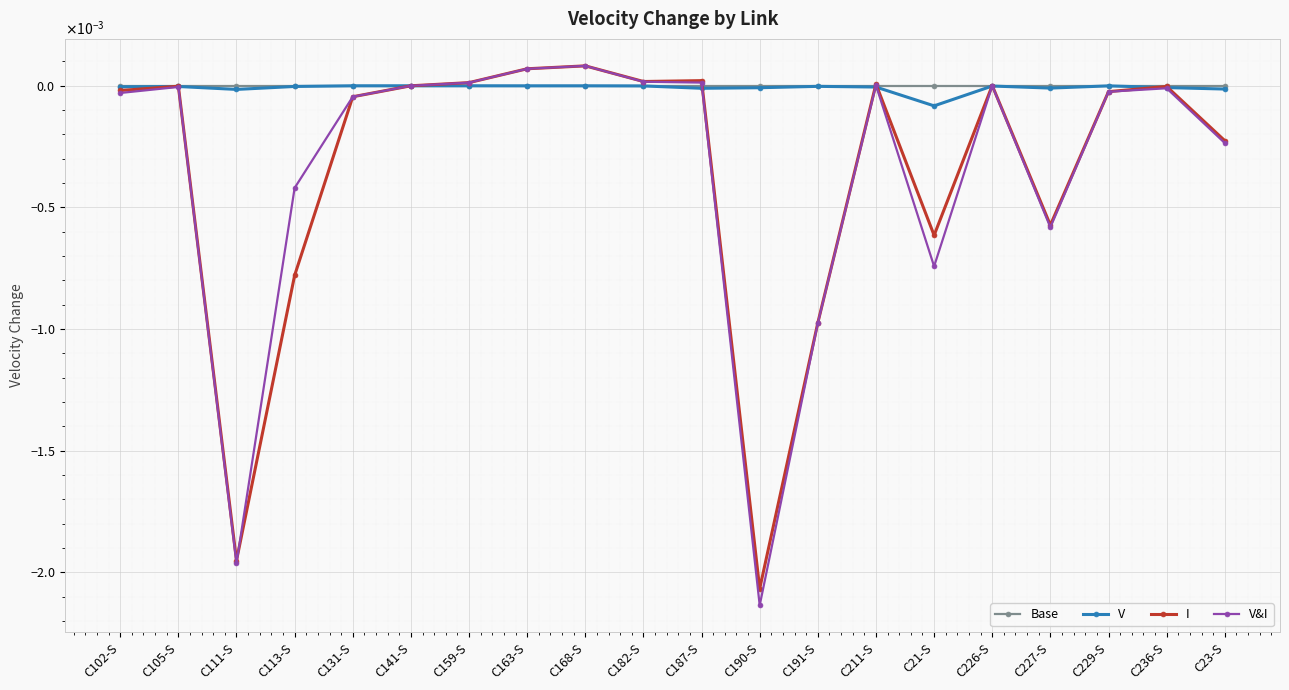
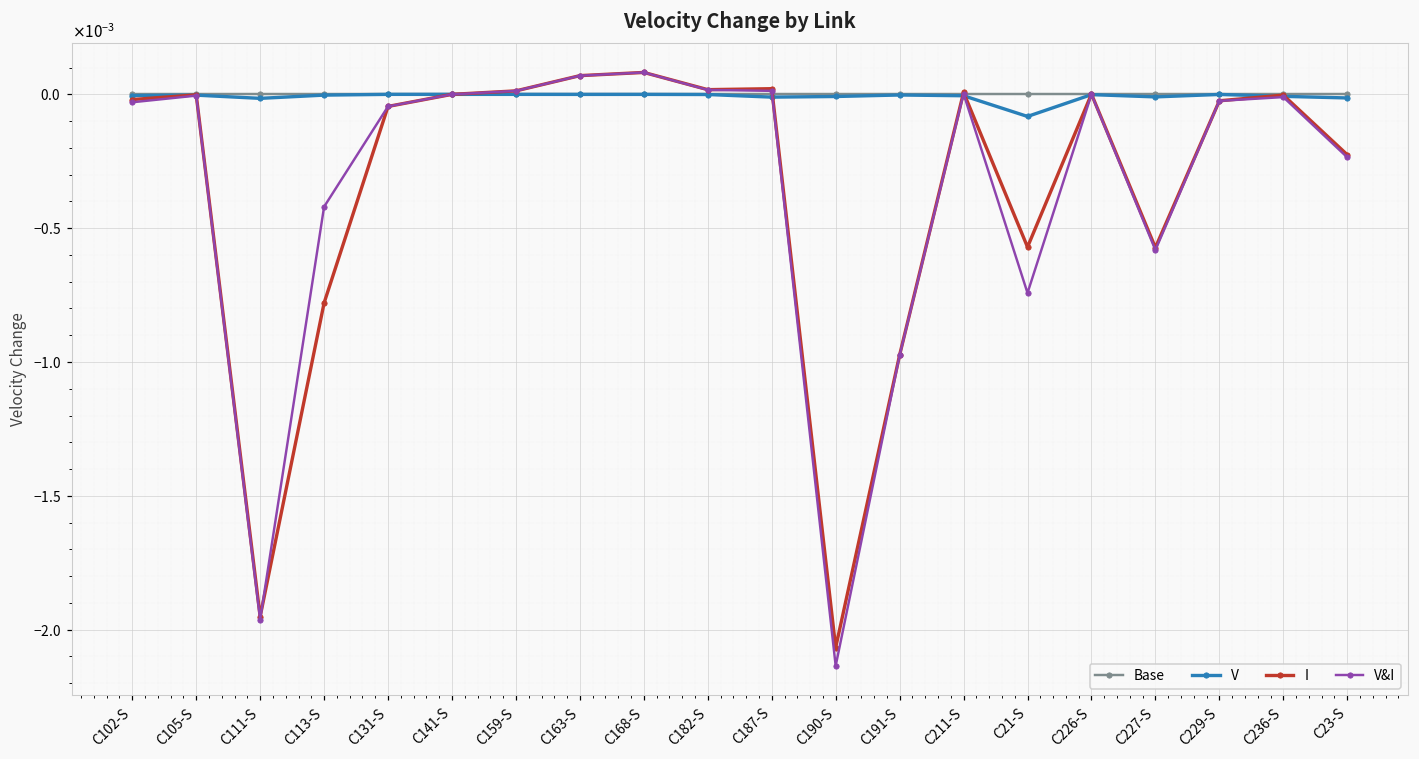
  {
    "Base": {
      "C111-S": 0.00000,
      "C21-S": 0.00000,
      "C23-S": 0.00000
    },
    "V": {
      "C111-S": -0.00001,
      "C21-S": -0.00008,
      "C23-S": -0.00001
    },
    "I": {
      "C111-S": -0.00195,
      "C113-S": -0.00078,
      "C190-S": -0.00207,
-     "C21-S": -0.00061
+     "C21-S": -0.00057
    },
    "V&I": {
      "C111-S": -0.00196,
      "C113-S": -0.00042,
      "C190-S": -0.00214,
      "C21-S": -0.00074
    }
  }
